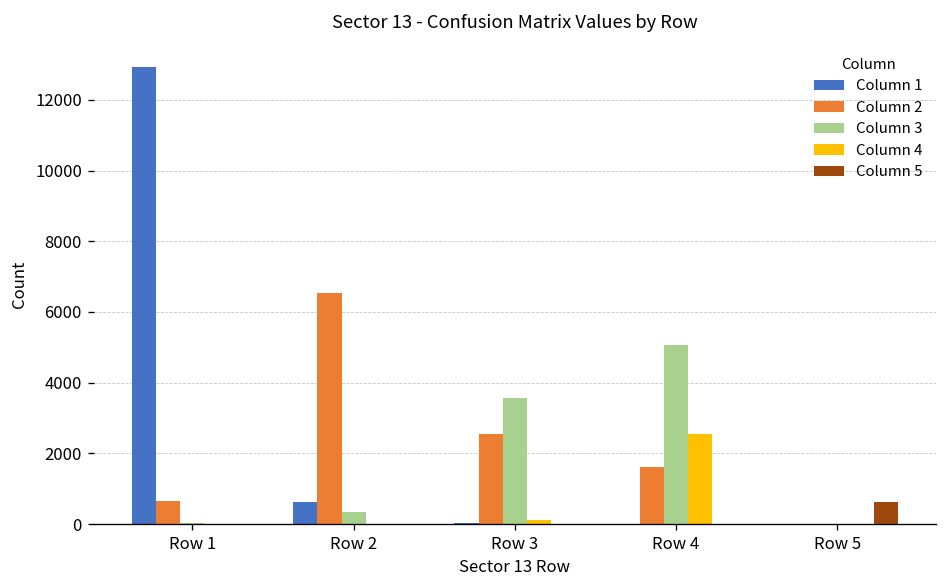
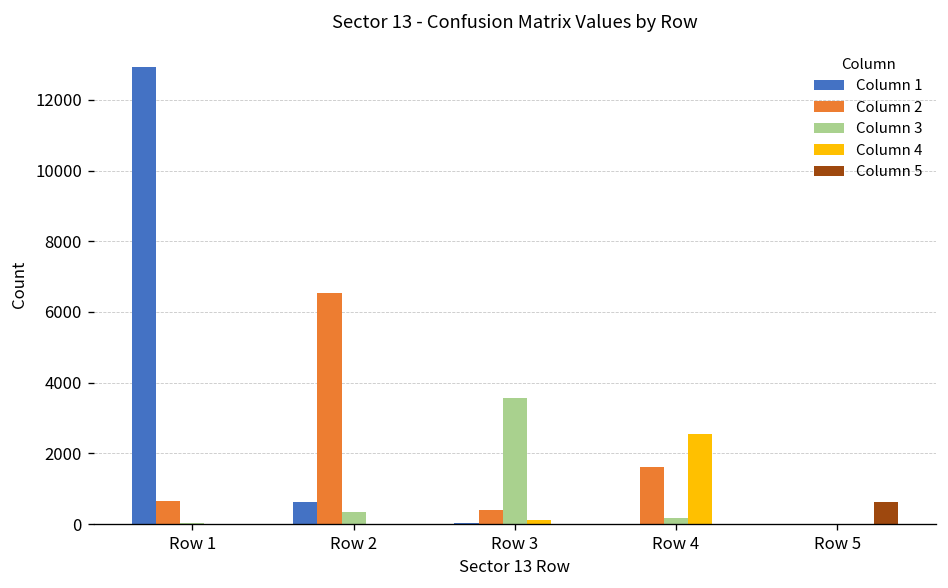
  {
    "Column 1": {
      "Row 1": 12900,
      "Row 2": 600
    },
    "Column 2": {
      "Row 1": 600,
      "Row 2": 6500,
-     "Row 3": 2500,
+     "Row 3": 400,
      "Row 4": 1600,
      "Row 5": 0
    },
    "Column 3": {
      "Row 2": 300,
      "Row 3": 3600,
-     "Row 4": 5100,
+     "Row 4": 200,
      "Row 5": 0
    },
    "Column 4": {
      "Row 3": 100,
      "Row 4": 2500
    },
    "Column 5": {
      "Row 2": 0,
      "Row 3": 0,
      "Row 5": 600
    }
  }
